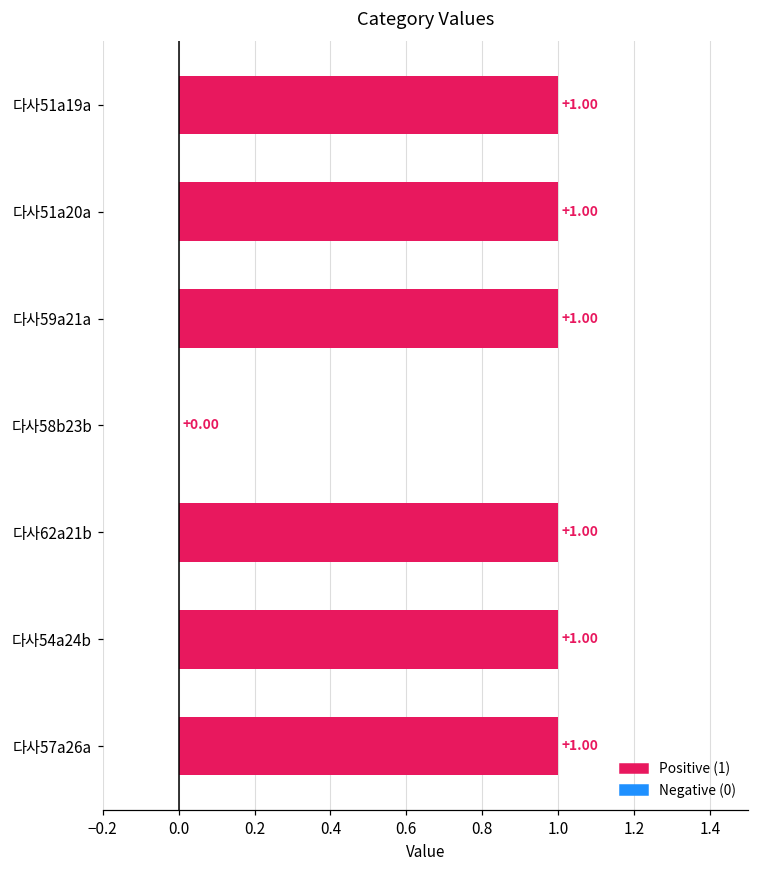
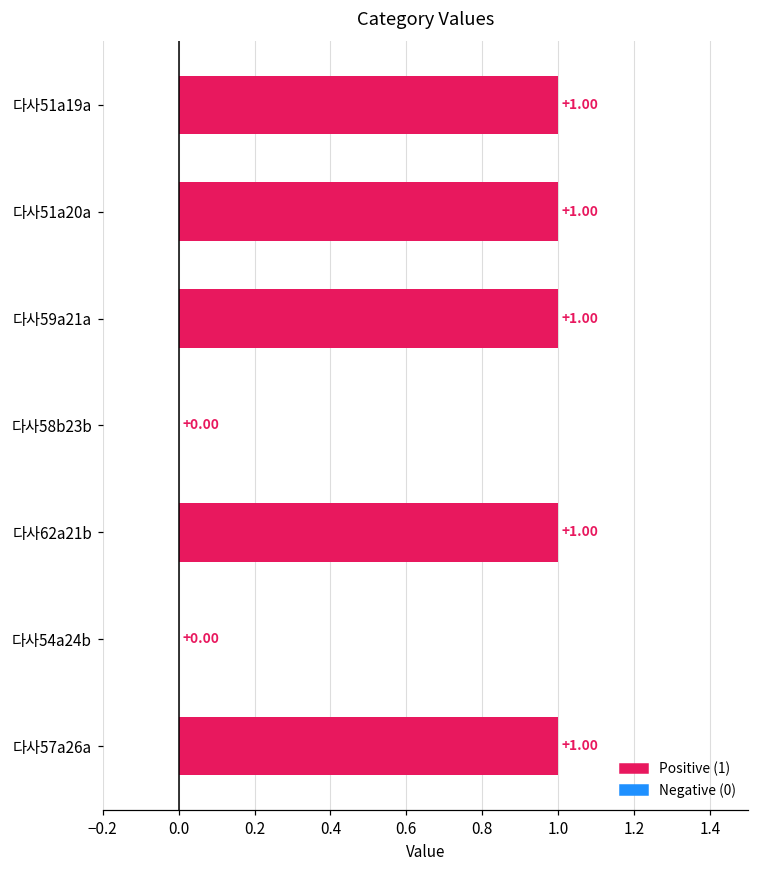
  {
    "다사51a19a": "+1.00",
    "다사51a20a": "+1.00",
    "다사59a21a": "+1.00",
    "다사58b23b": "+0.00",
    "다사62a21b": "+1.00",
-   "다사54a24b": "+1.00",
+   "다사54a24b": "+0.00",
    "다사57a26a": "+1.00"
  }
